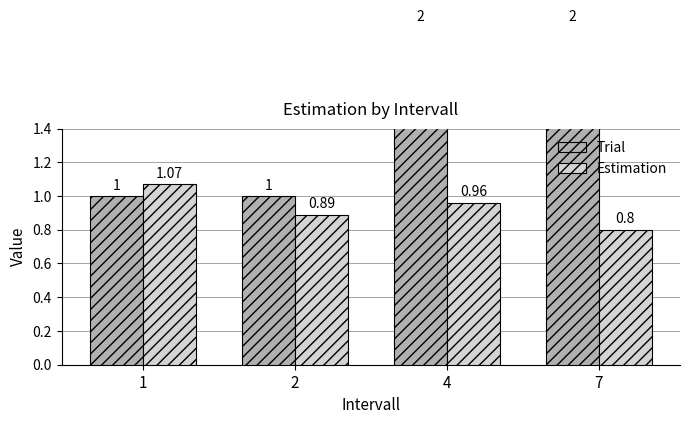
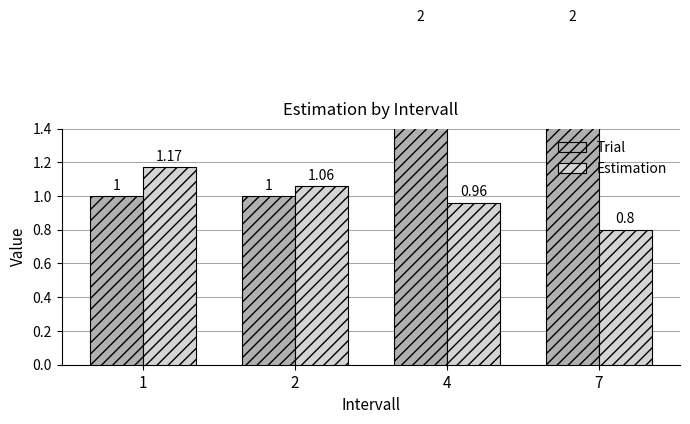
  {
    "Trial": {
      "1": 1,
      "2": 1
    },
    "Estimation": {
-     "1": 1.07,
-     "2": 0.89,
+     "1": 1.17,
+     "2": 1.06,
      "4": 0.96,
      "7": 0.8
    }
  }
